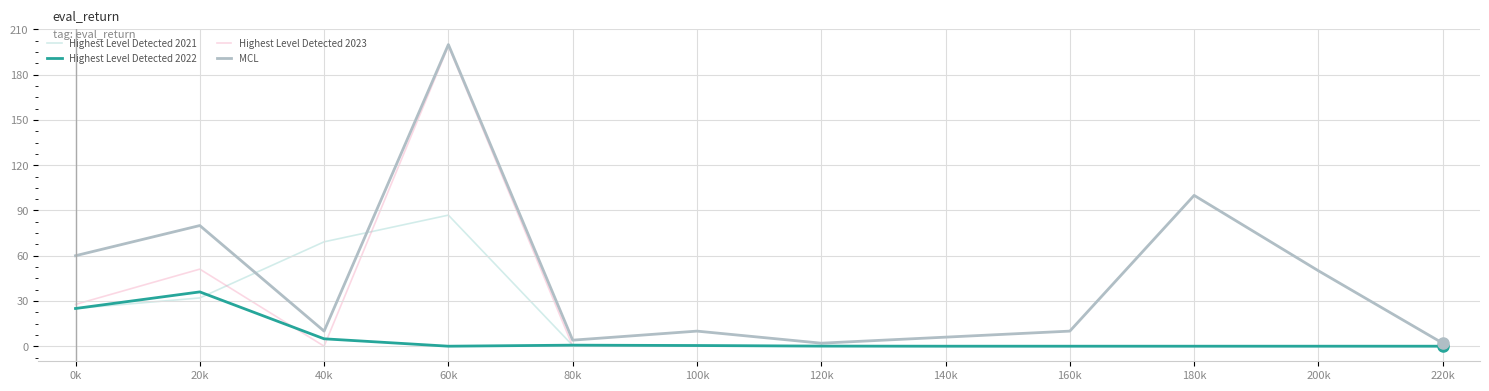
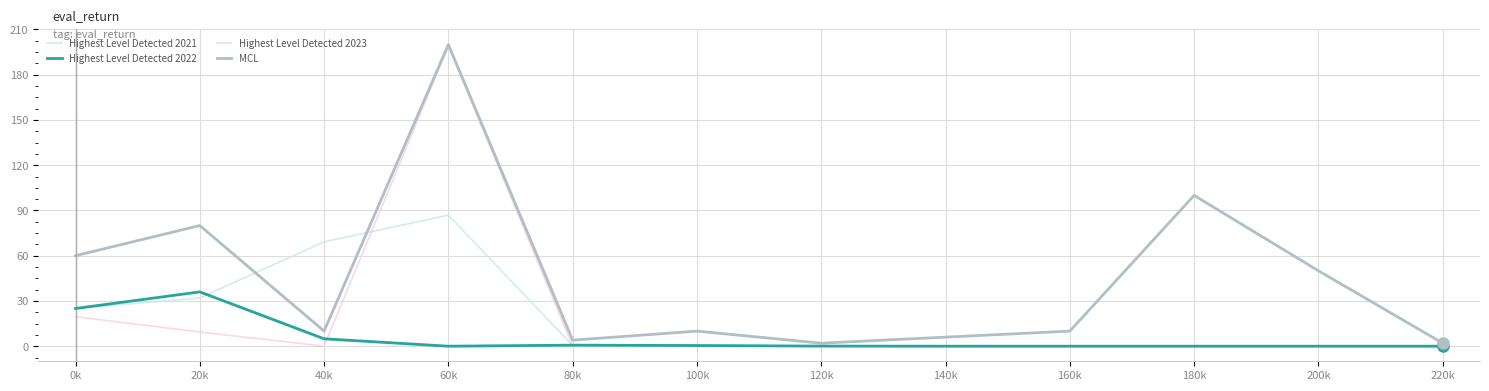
  {
    "Highest Level Detected 2023": {
-     "0k": 28,
-     "20k": 51,
+     "0k": 20,
+     "20k": 9,
      "40k": 0
    }
  }
